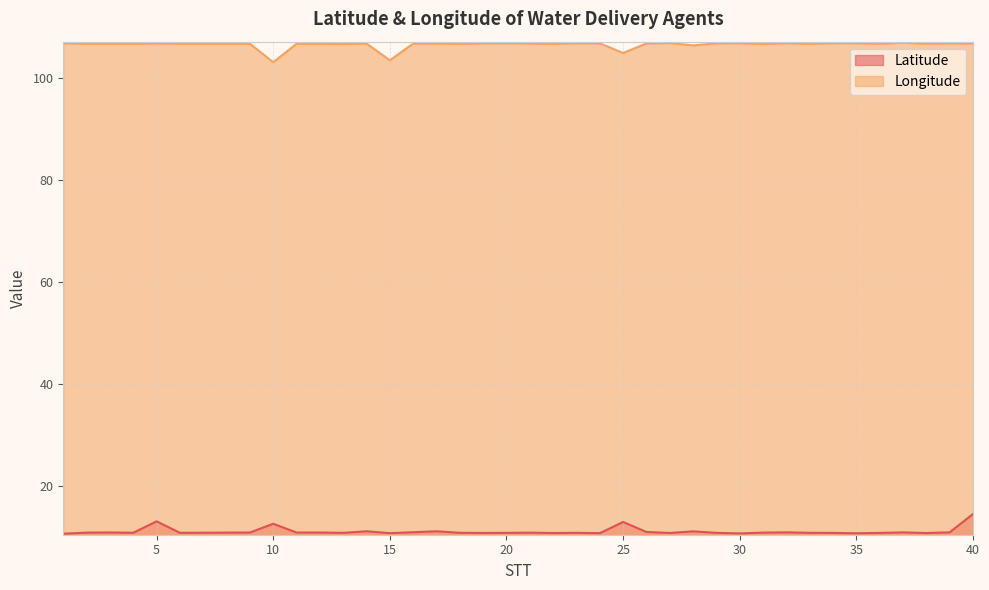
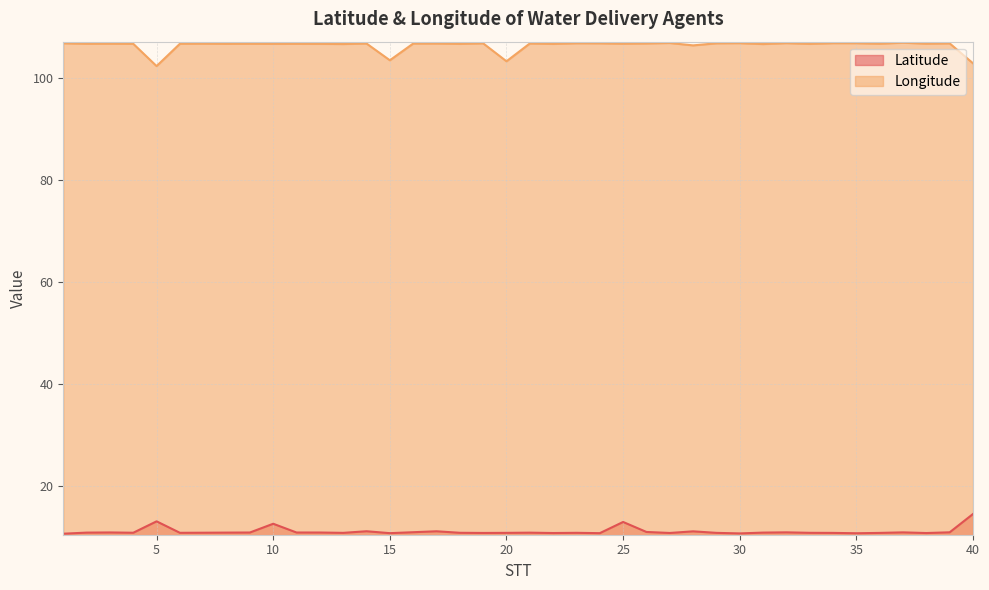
  {
    "Latitude": {
      "5": 13,
      "10": 13,
      "15": 11,
      "20": 11,
      "25": 13,
      "30": 11,
      "35": 11,
      "40": 15
    },
    "Longitude": {
-     "5": 107,
-     "10": 103,
+     "5": 102,
+     "10": 107,
      "15": 103,
-     "20": 107,
-     "25": 105,
+     "20": 103,
+     "25": 107,
      "30": 107,
      "35": 107,
-     "40": 107
+     "40": 103
    }
  }
